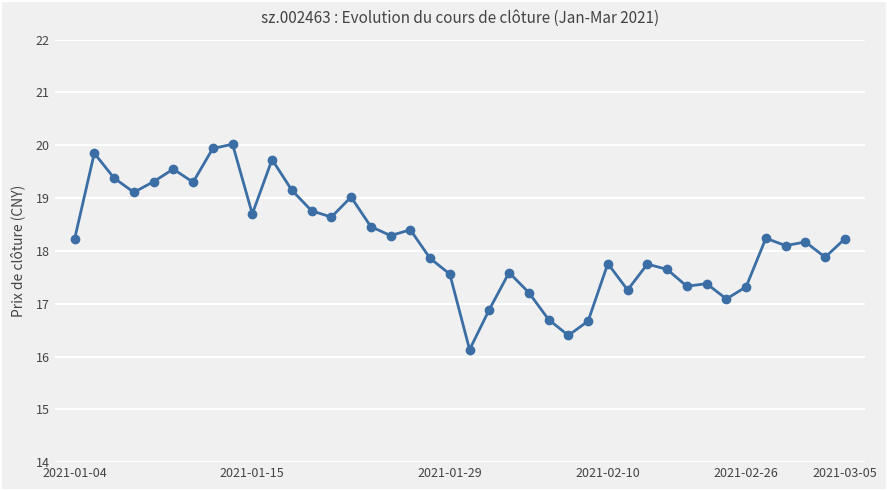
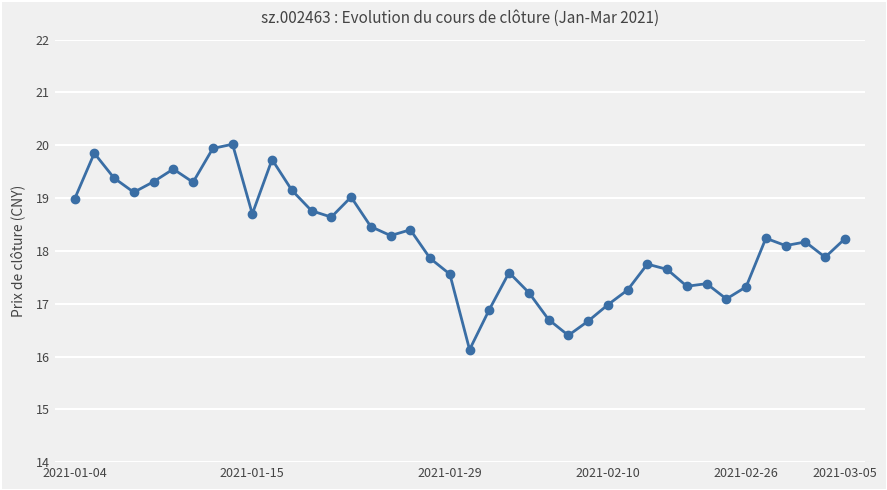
  {
-   "2021-01-04": 18.2,
+   "2021-01-04": 19.0,
    "2021-01-15": 18.7,
    "2021-01-29": 17.6,
-   "2021-02-10": 17.8,
+   "2021-02-10": 17.0,
    "2021-02-26": 17.3,
    "2021-03-05": 18.2
  }
